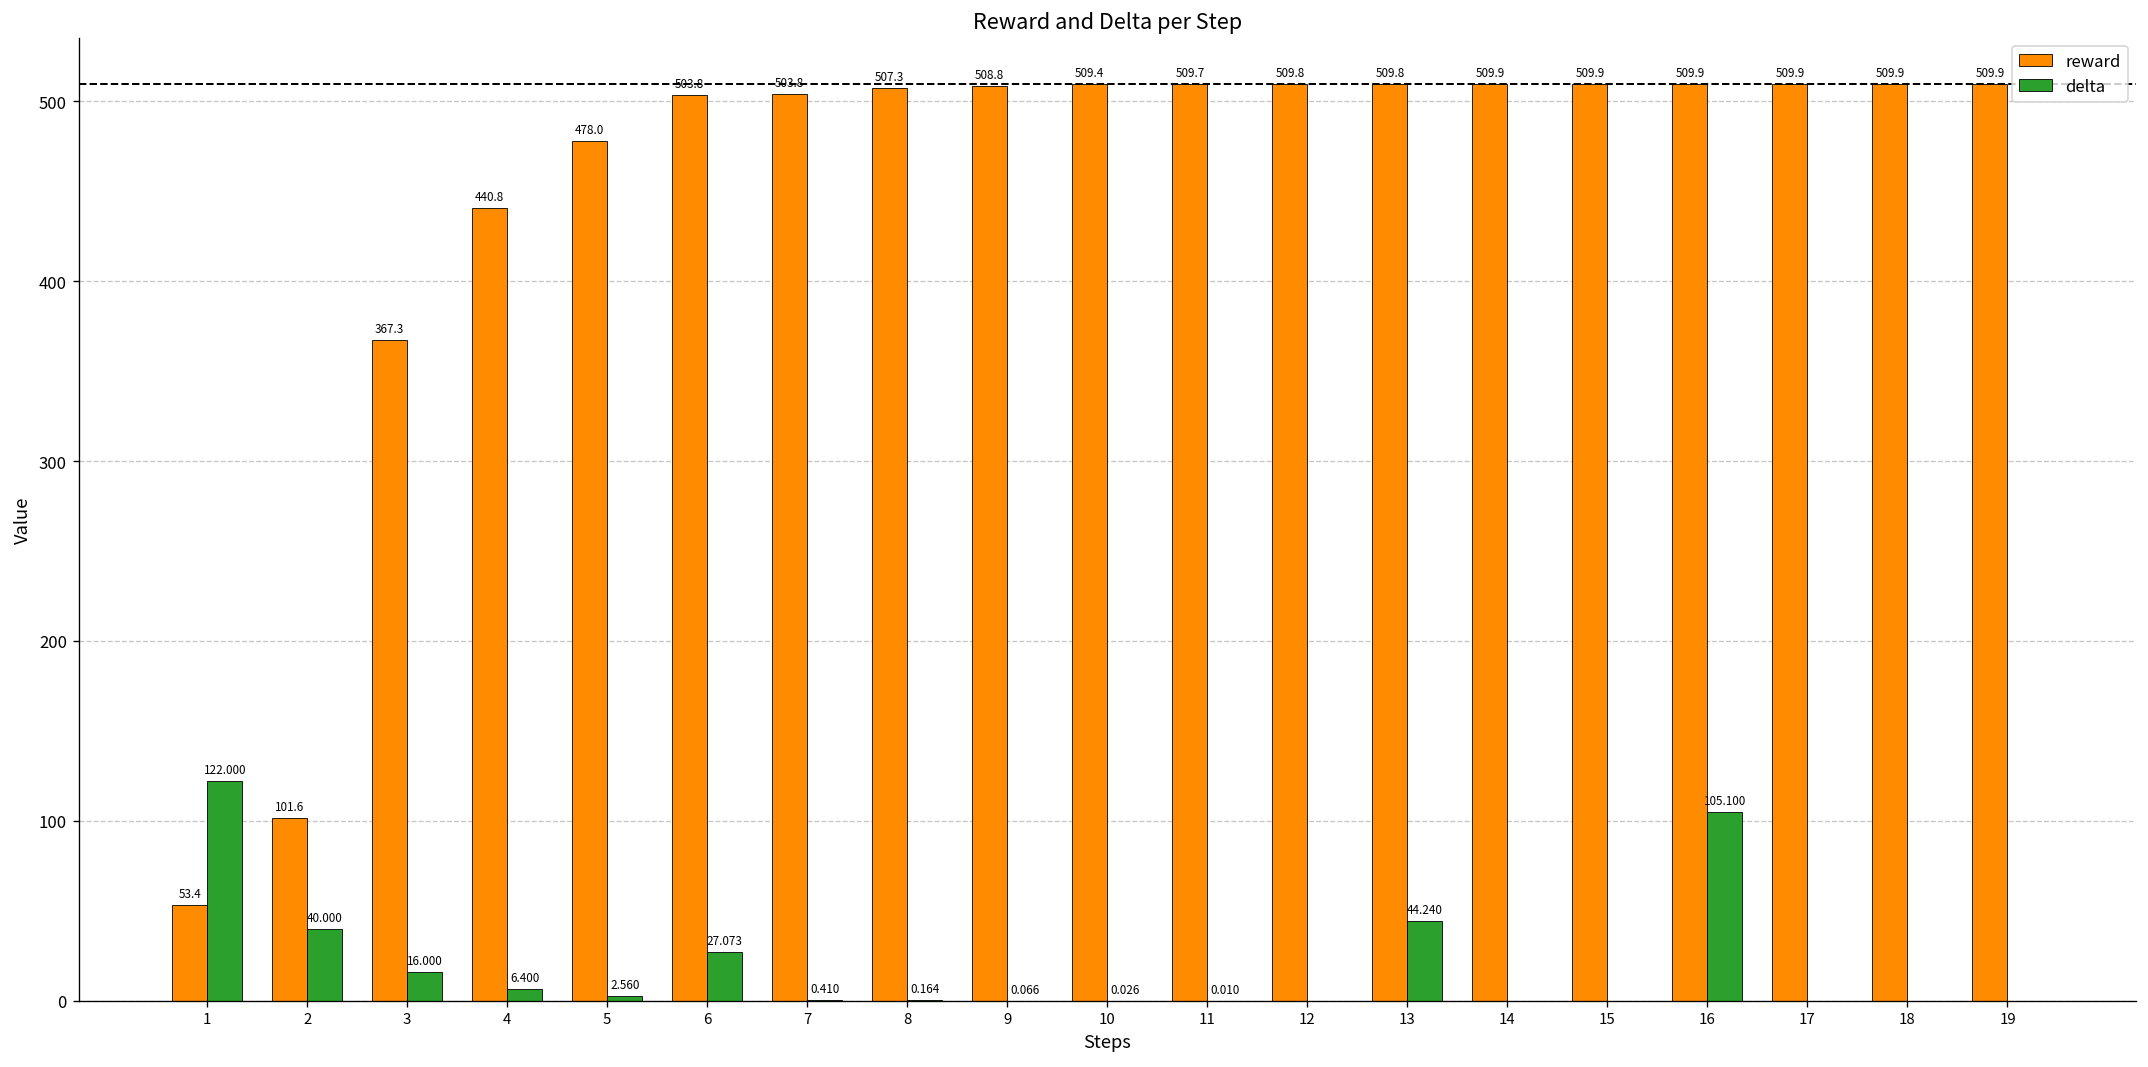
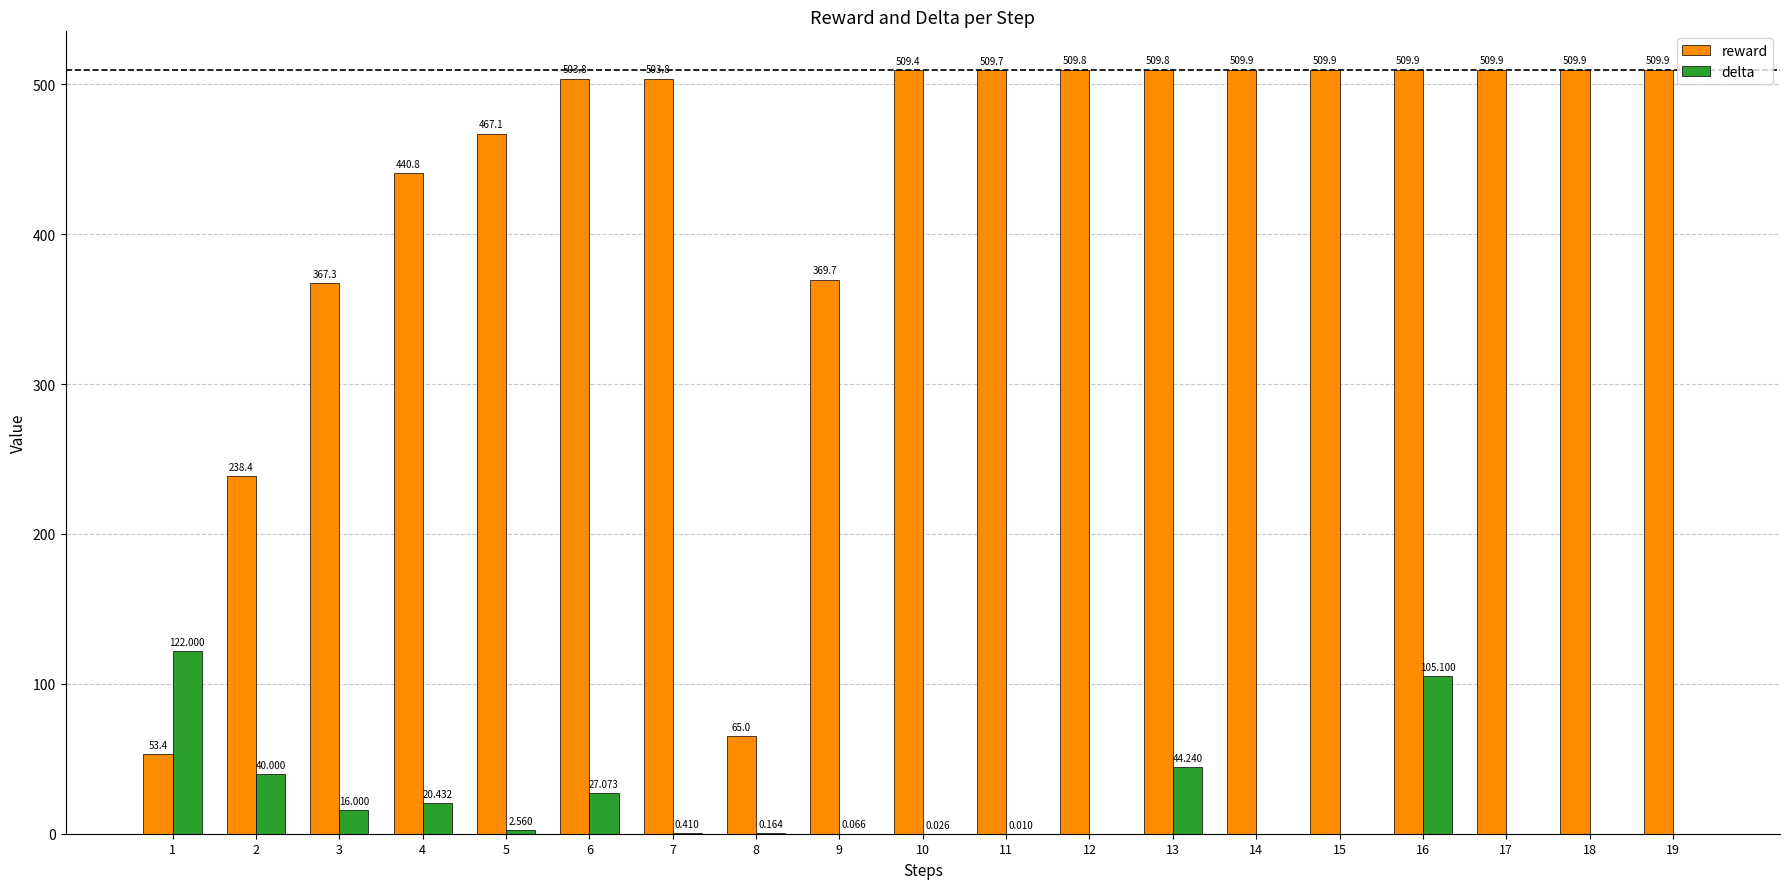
  {
    "reward": {
      "1": 53.4,
-     "2": 101.6,
+     "2": 238.4,
      "3": 367.3,
      "4": 440.8,
-     "5": 478.0,
+     "5": 467.1,
      "6": 503.8,
      "7": 503.8,
-     "8": 507.3,
-     "9": 508.8,
+     "8": 65.0,
+     "9": 369.7,
      "10": 509.4,
      "11": 509.7,
      "12": 509.8,
      "13": 509.8,
      "14": 509.9,
      "15": 509.9,
      "16": 509.9,
      "17": 509.9,
      "18": 509.9,
      "19": 509.9
    },
    "delta": {
      "1": 122.000,
      "2": 40.000,
      "3": 16.000,
-     "4": 6.400,
+     "4": 20.432,
      "5": 2.560,
      "6": 27.073,
      "7": 0.410,
      "8": 0.164,
      "9": 0.066,
      "10": 0.026,
      "11": 0.010,
      "13": 44.240,
      "16": 105.100
    }
  }
